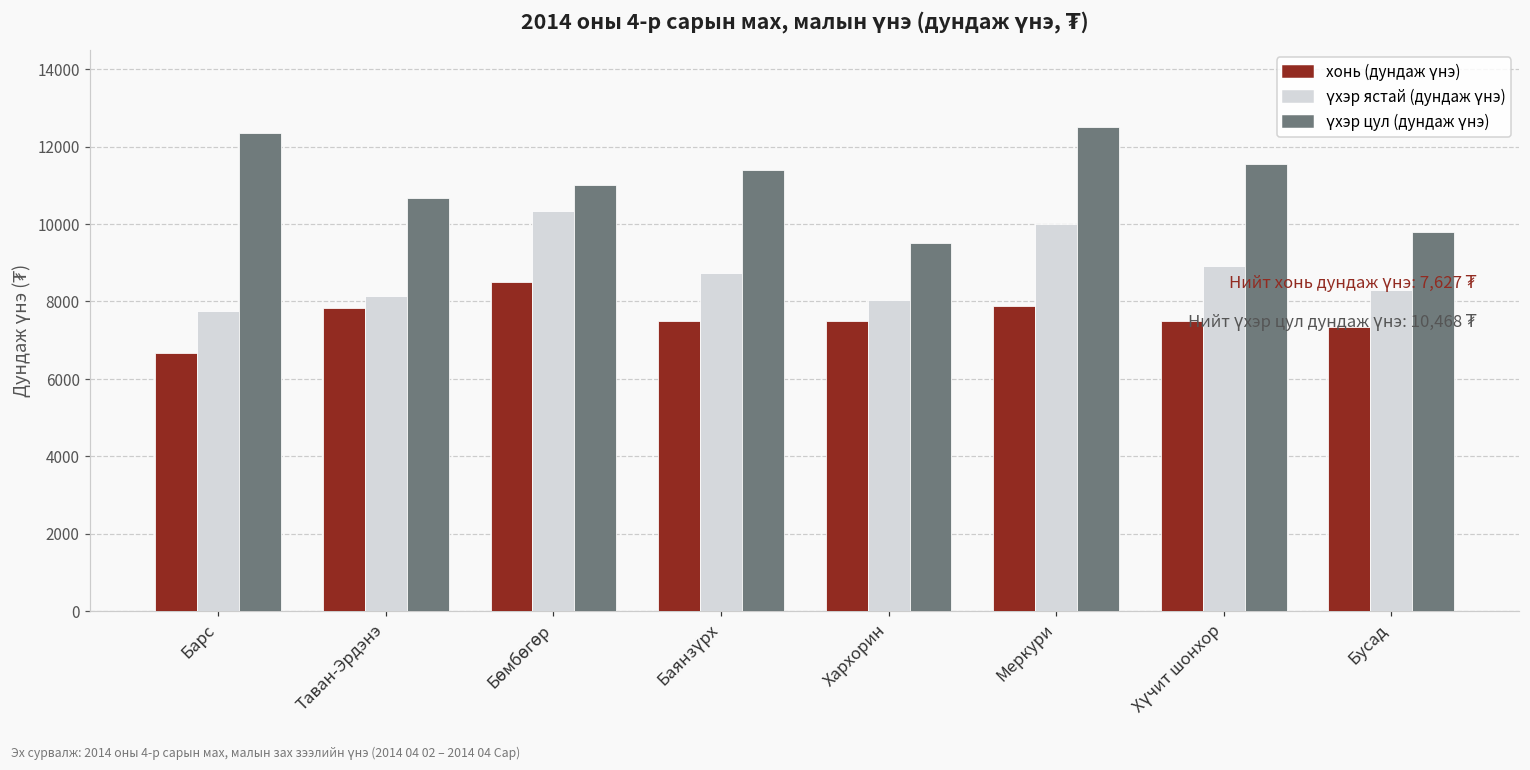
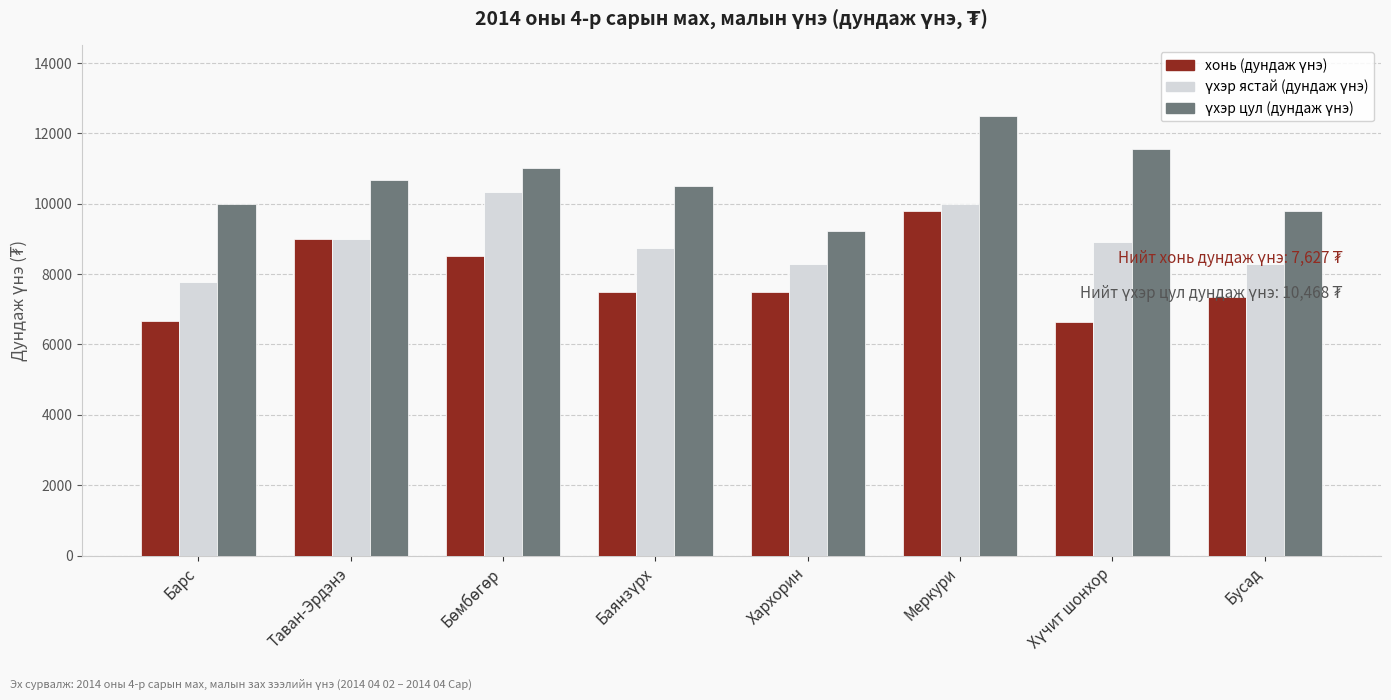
  {
    "хонь (дундаж үнэ)": {
      "Барс": 6700,
-     "Таван-Эрдэнэ": 7800,
+     "Таван-Эрдэнэ": 9000,
      "Бөмбөгөр": 8500,
      "Баянзүрх": 7500,
      "Хархорин": 7500,
-     "Меркури": 7900,
-     "Хүчит шонхор": 7500
+     "Меркури": 9800,
+     "Хүчит шонхор": 6600
    },
    "үхэр ястай (дундаж үнэ)": {
      "Барс": 7800,
-     "Таван-Эрдэнэ": 8100,
+     "Таван-Эрдэнэ": 9000,
      "Бөмбөгөр": 10300,
      "Баянзүрх": 8700,
-     "Хархорин": 8000,
+     "Хархорин": 8300,
      "Меркури": 10000,
      "Хүчит шонхор": 8900
    },
    "үхэр цул (дундаж үнэ)": {
-     "Барс": 12400,
+     "Барс": 10000,
      "Таван-Эрдэнэ": 10700,
      "Бөмбөгөр": 11000,
-     "Баянзүрх": 11400,
-     "Хархорин": 9500,
+     "Баянзүрх": 10500,
+     "Хархорин": 9200,
      "Меркури": 12500,
      "Хүчит шонхор": 11600,
      "Бусад": 9800
    }
  }
